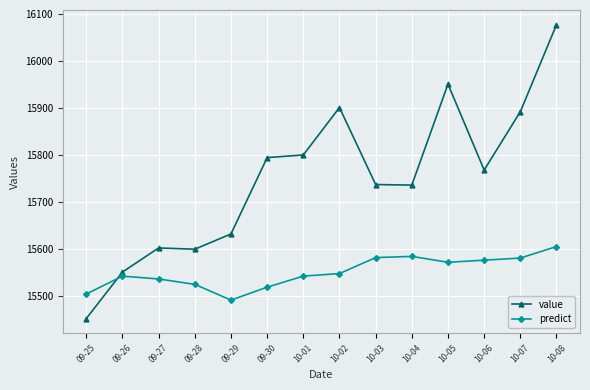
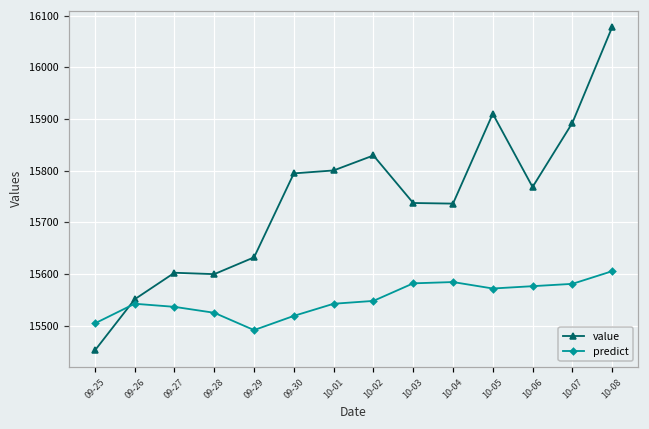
  {
    "value": {
      "09-25": 15450,
      "09-26": 15550,
      "09-27": 15600,
      "09-28": 15600,
      "09-29": 15630,
      "09-30": 15790,
      "10-01": 15800,
-     "10-02": 15900,
+     "10-02": 15830,
      "10-03": 15740,
      "10-04": 15740,
-     "10-05": 15950,
+     "10-05": 15910,
      "10-06": 15770,
      "10-07": 15890,
      "10-08": 16080
    },
    "predict": {
      "09-25": 15500,
      "09-26": 15540,
      "09-27": 15540,
      "09-28": 15530,
      "09-29": 15490,
      "09-30": 15520,
      "10-01": 15540,
      "10-02": 15550,
      "10-03": 15580,
      "10-04": 15580,
      "10-05": 15570,
      "10-06": 15580,
      "10-07": 15580,
      "10-08": 15610
    }
  }
